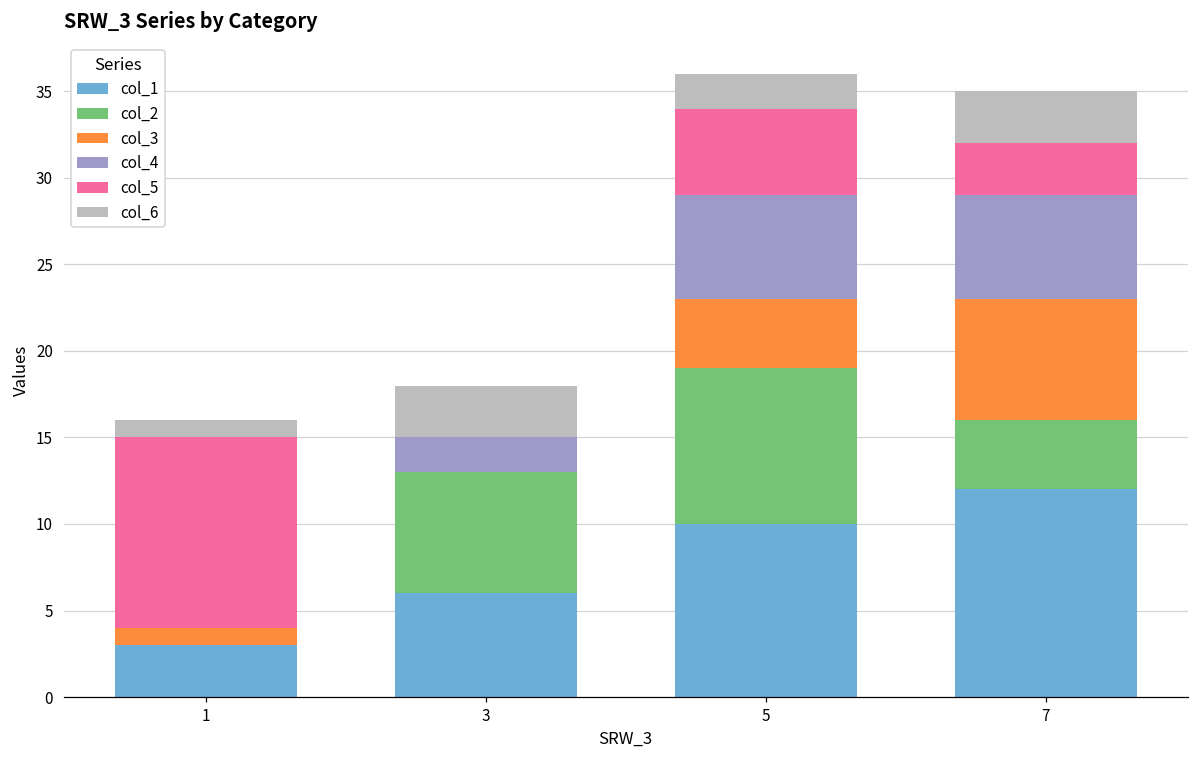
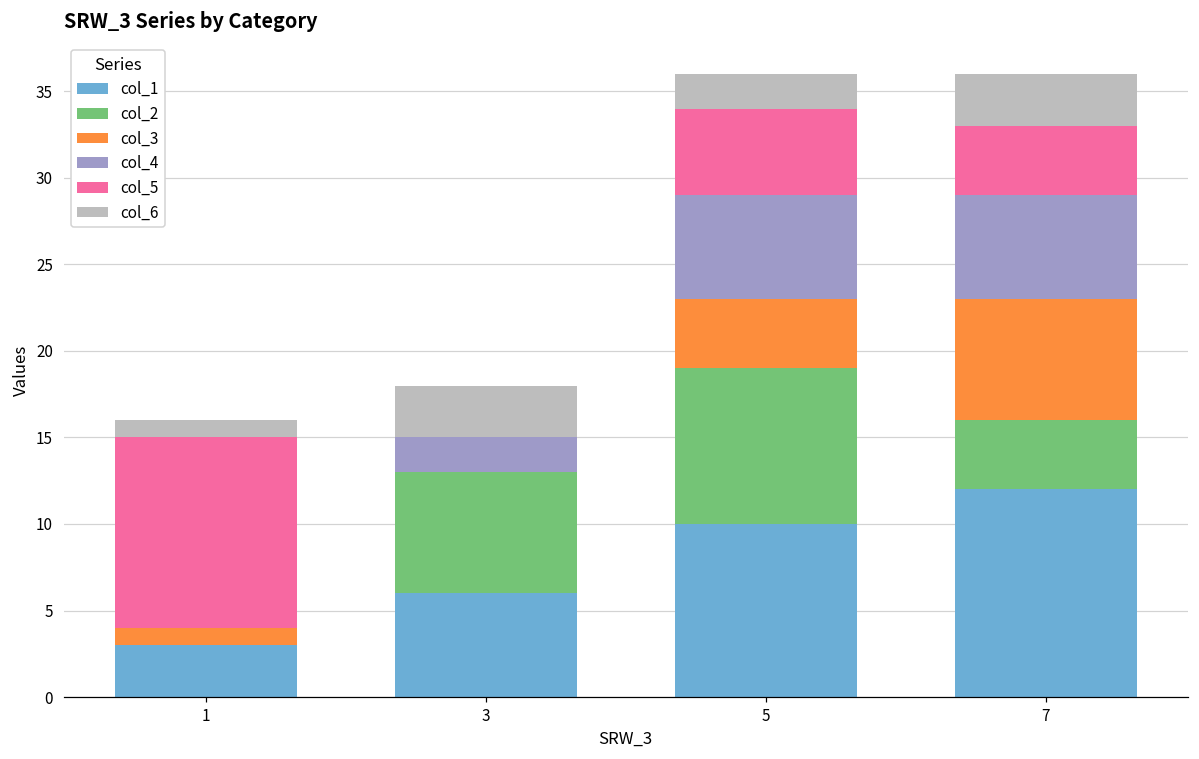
  {
    "col_2": {
      "1": 0,
      "3": 7,
      "5": 9,
      "7": 4
    },
    "col_3": {
      "1": 1,
      "3": 0,
      "5": 4,
      "7": 7
    },
    "col_5": {
      "1": 11,
      "3": 0,
      "5": 5,
-     "7": 3
+     "7": 4
    }
  }
